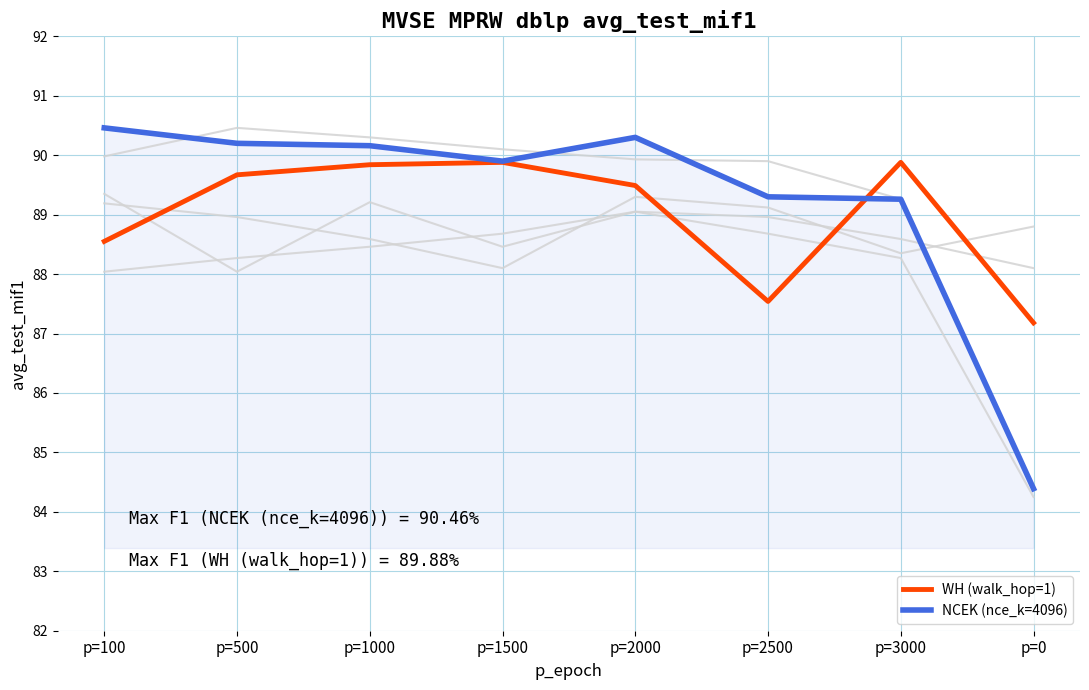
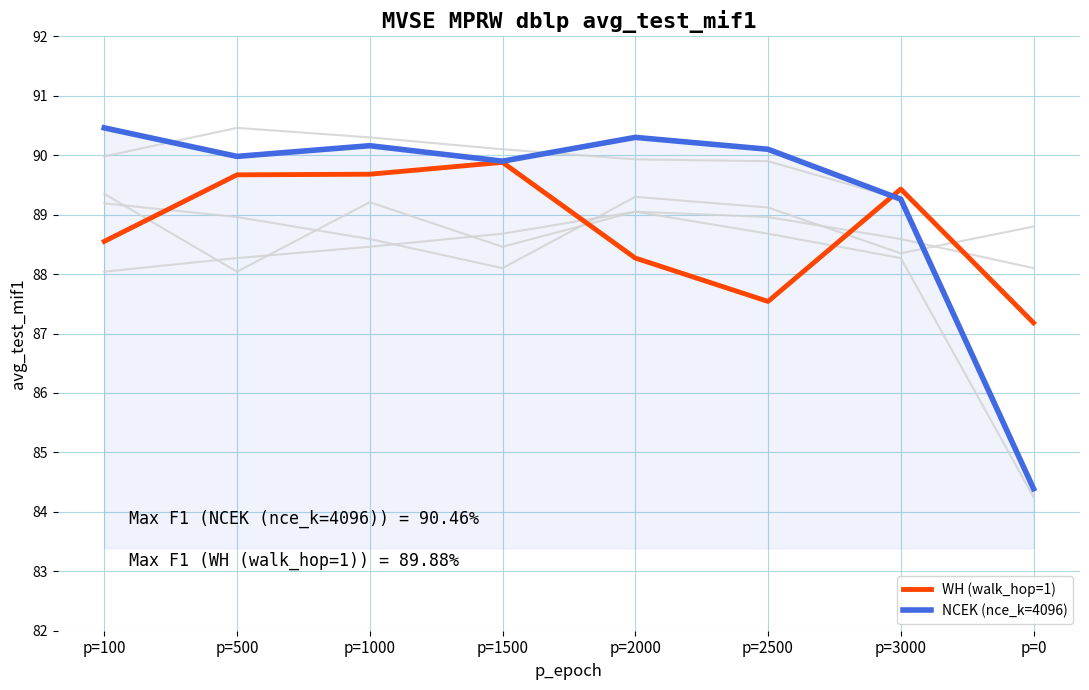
  {
    "WH (walk_hop=1)": {
      "p=100": 88.6,
      "p=500": 89.7,
-     "p=1000": 89.8,
-     "p=2000": 89.5,
+     "p=1000": 89.7,
+     "p=2000": 88.3,
      "p=2500": 87.5,
-     "p=3000": 89.9,
+     "p=3000": 89.4,
      "p=0": 87.2
    },
    "NCEK (nce_k=4096)": {
      "p=100": 90.5,
-     "p=500": 90.2,
+     "p=500": 90.0,
      "p=1000": 90.2,
      "p=2000": 90.3,
-     "p=2500": 89.3
+     "p=2500": 90.1
    }
  }
